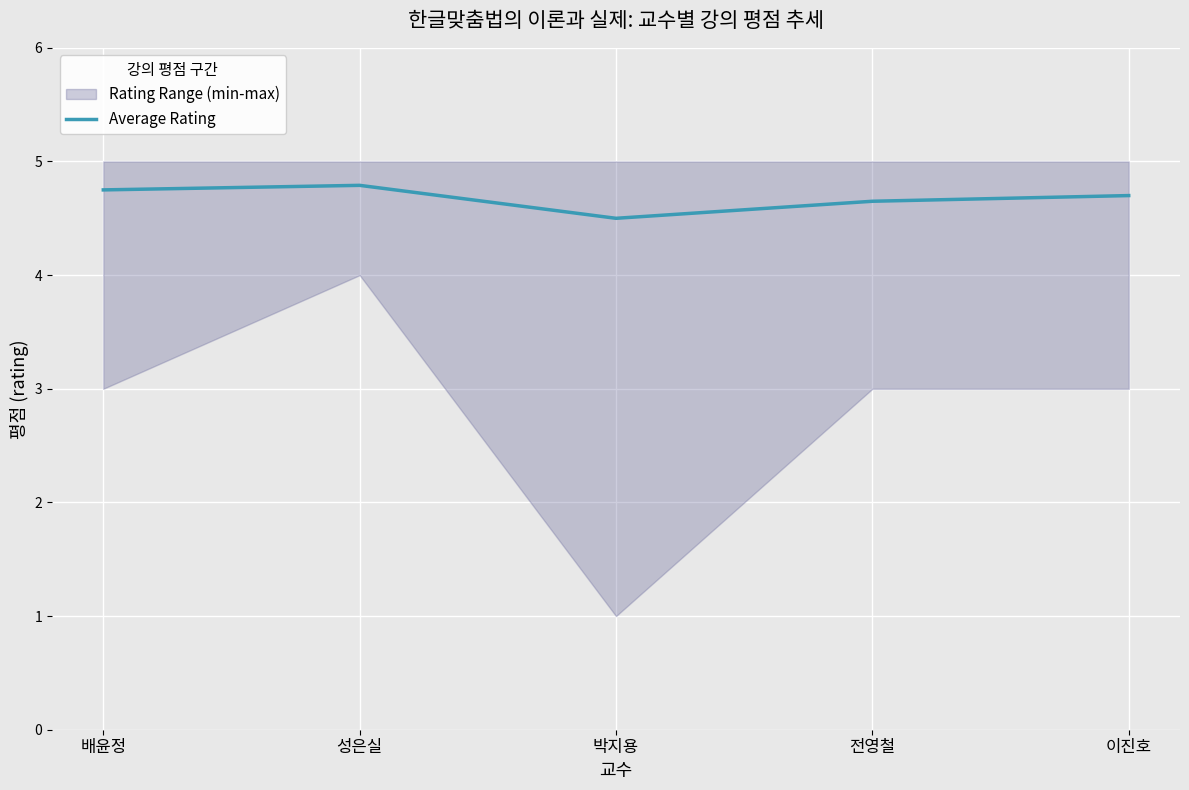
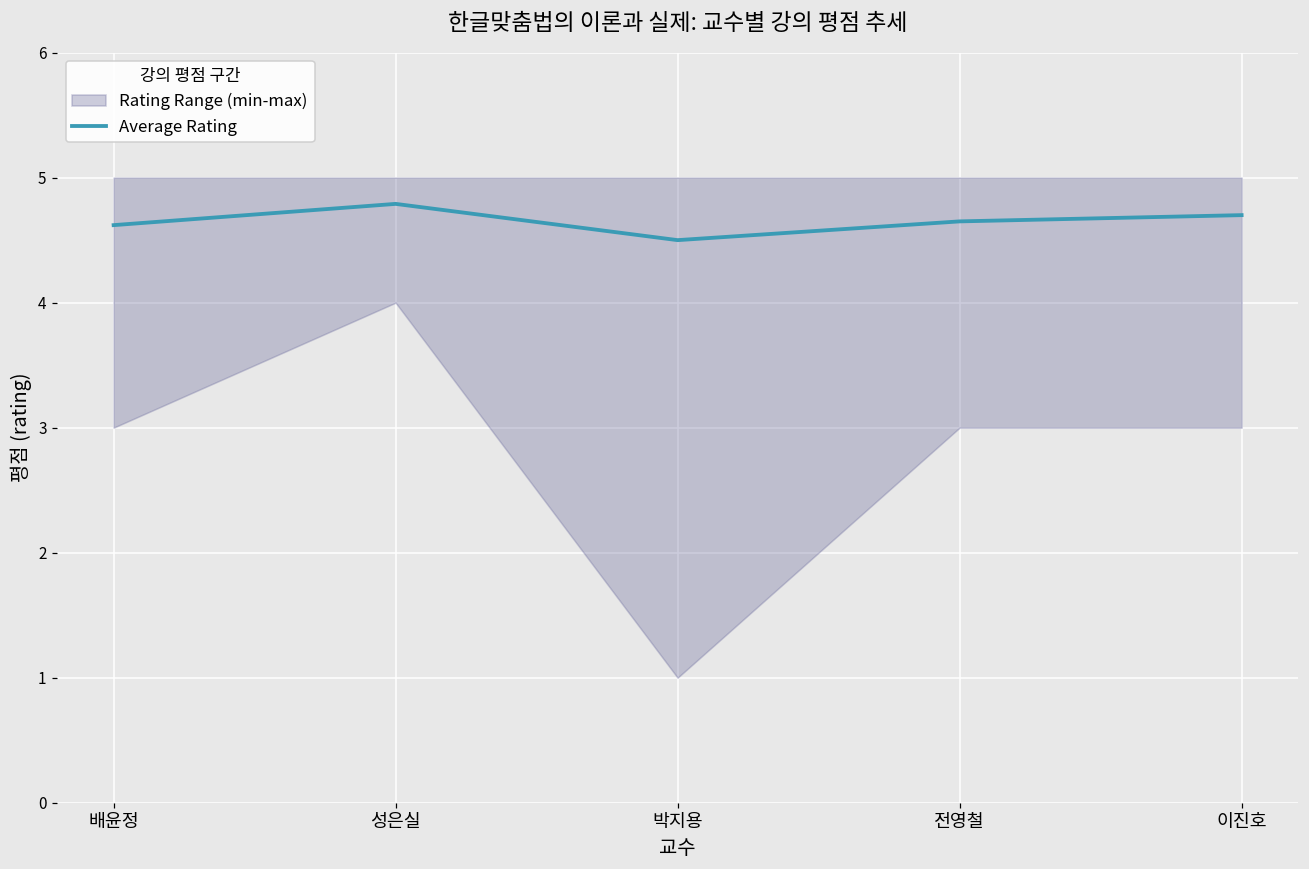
  {
    "Average Rating": {
-     "배윤정": 4.75,
+     "배윤정": 4.62,
      "성은실": 4.79,
      "박지용": 4.50,
      "전영철": 4.65,
      "이진호": 4.70
    }
  }
